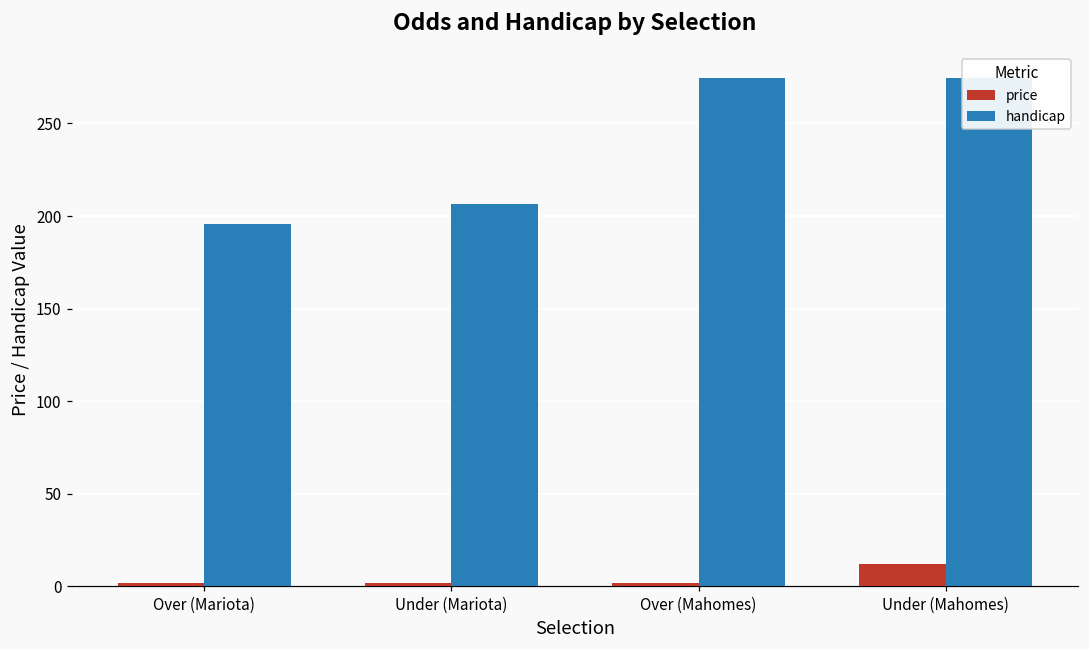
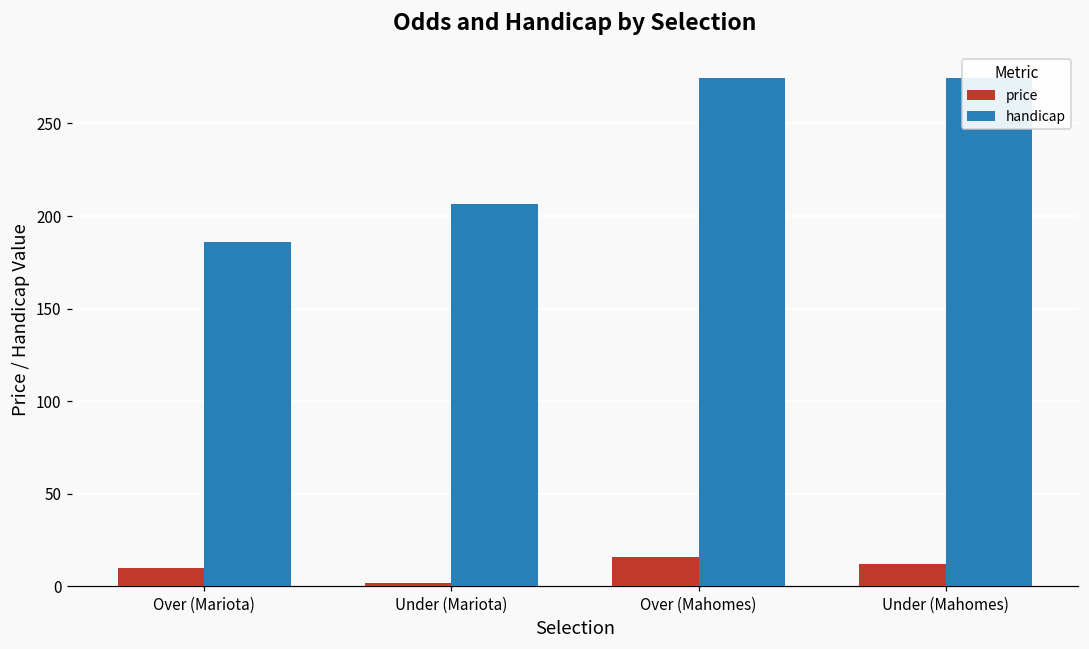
  {
    "price": {
-     "Over (Mariota)": 2,
+     "Over (Mariota)": 10,
      "Under (Mariota)": 2,
-     "Over (Mahomes)": 2,
+     "Over (Mahomes)": 16,
      "Under (Mahomes)": 12
    },
    "handicap": {
-     "Over (Mariota)": 196,
+     "Over (Mariota)": 186,
      "Under (Mariota)": 206,
      "Over (Mahomes)": 275
    }
  }
